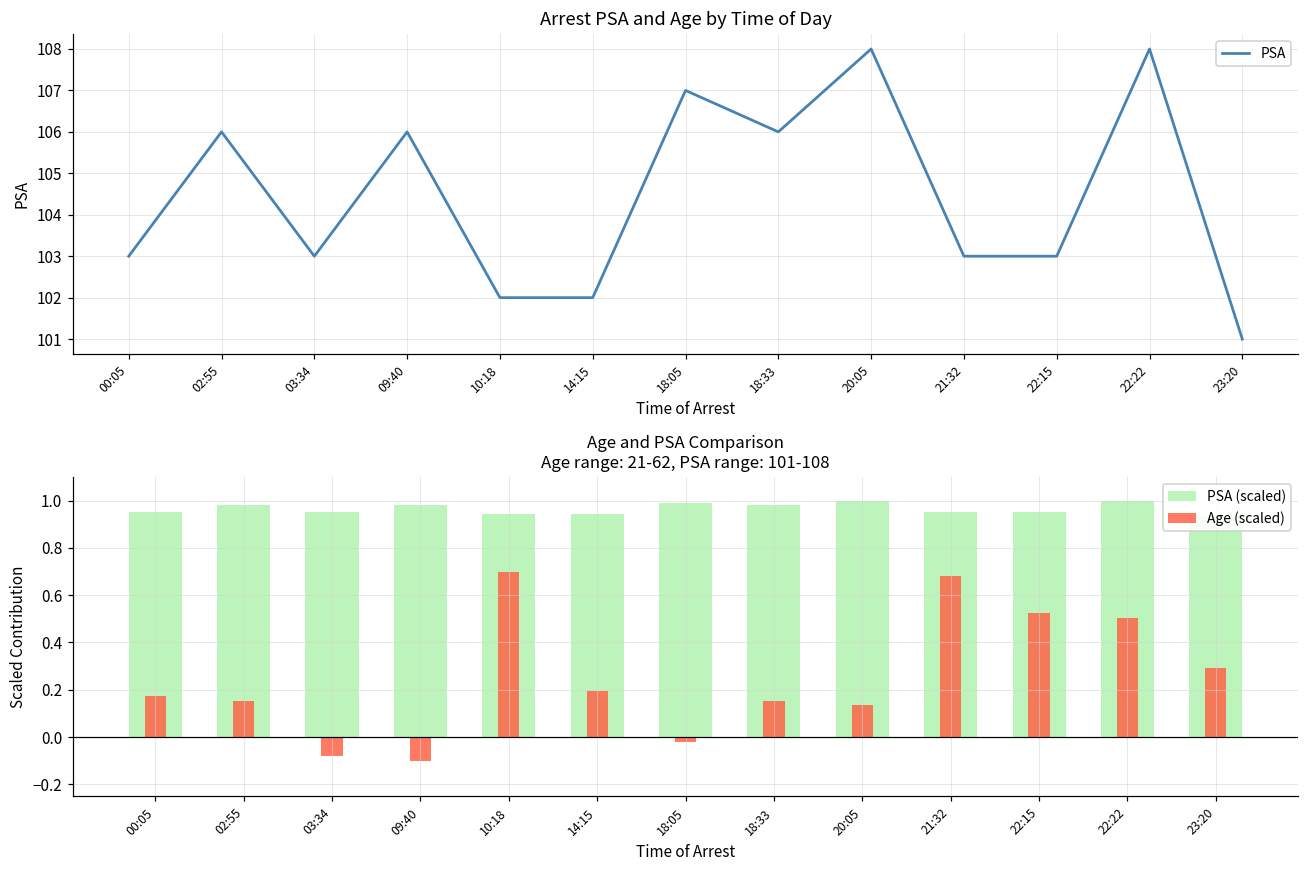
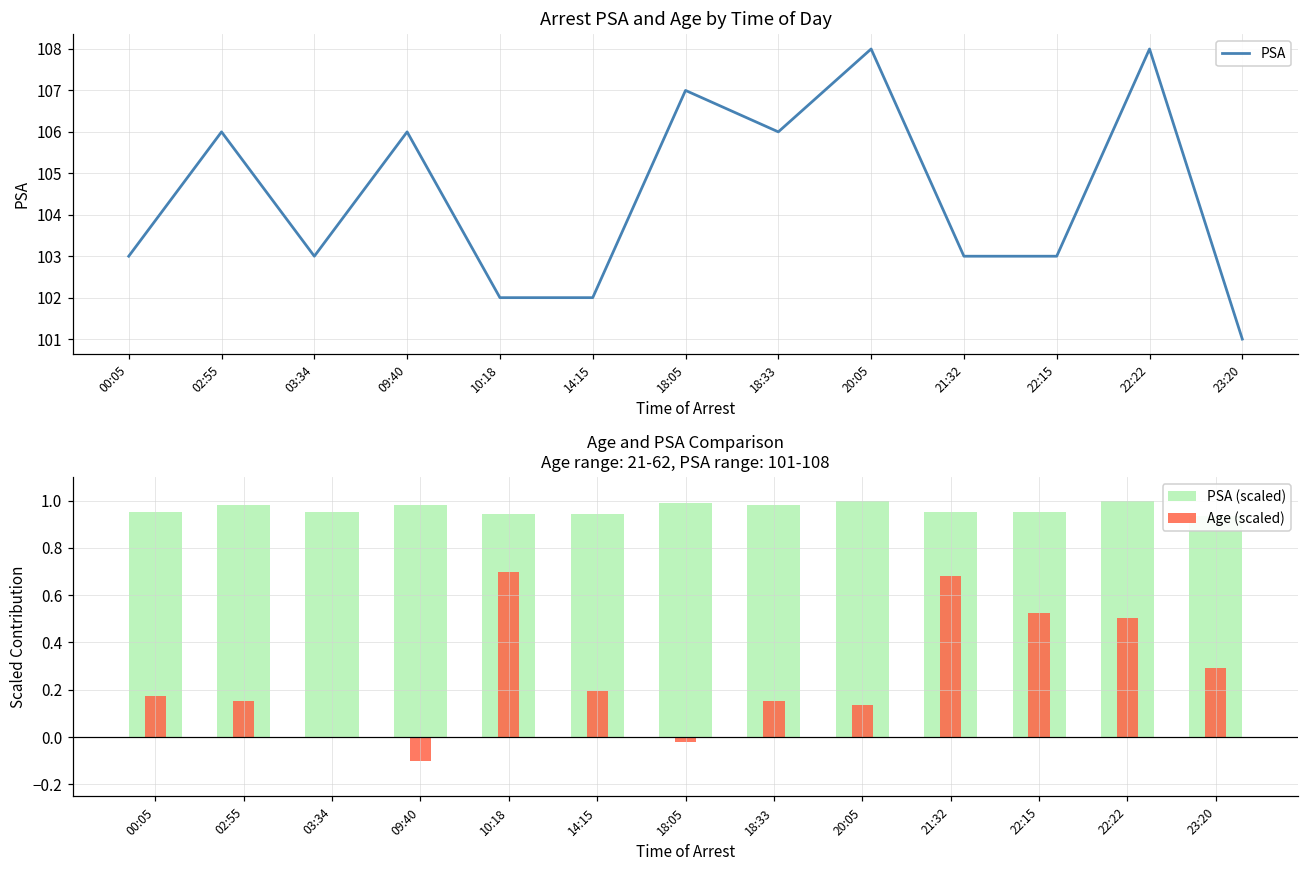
  {
    "Arrest PSA and Age by Time of Day": {
      "00:05": 103.0,
      "02:55": 106.0,
      "03:34": 103.0,
      "09:40": 106.0,
      "10:18": 102.0,
      "14:15": 102.0,
      "18:05": 107.0,
      "18:33": 106.0,
      "20:05": 108.0,
      "21:32": 103.0,
      "22:15": 103.0,
      "22:22": 108.0,
      "23:20": 101.0
    },
    "Age and PSA Comparison Age range: 21-62, PSA range: 101-108": {
      "PSA (scaled)": {
        "00:05": 0.95,
        "02:55": 0.98,
        "03:34": 0.95,
        "09:40": 0.98,
        "10:18": 0.94,
        "14:15": 0.94,
        "18:05": 0.99,
        "18:33": 0.98,
        "20:05": 1.00,
        "21:32": 0.95,
        "22:15": 0.95,
        "22:22": 1.00
      },
      "Age (scaled)": {
-       "03:34": -0.08,
+       "03:34": 0.00,
        "09:40": -0.10,
        "18:05": -0.02
      }
    }
  }
